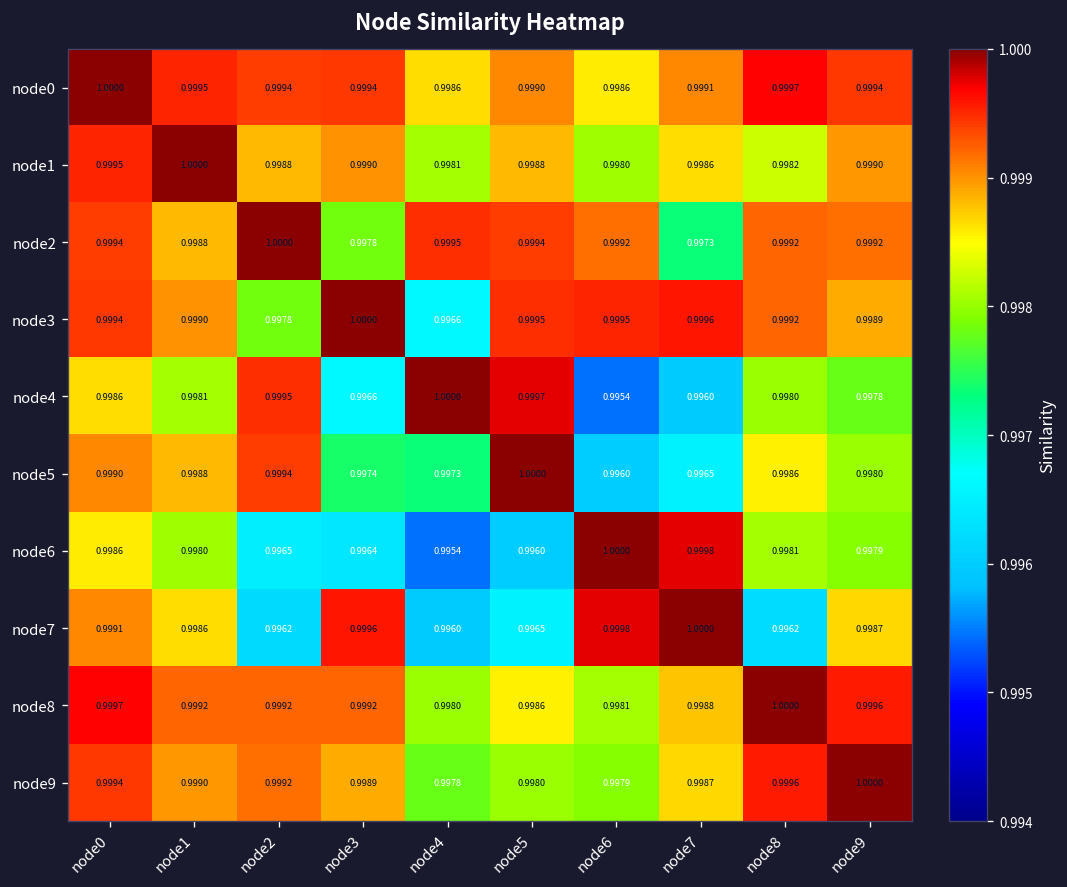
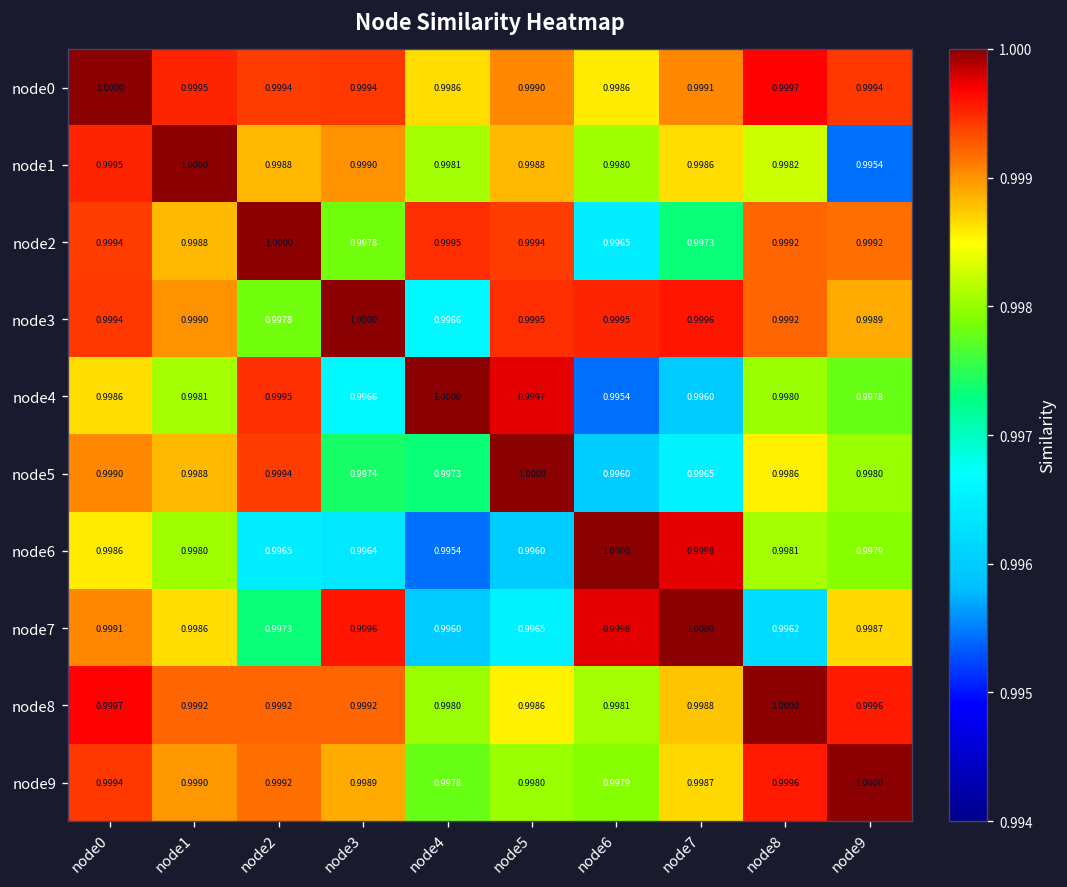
  {
    "node0": {
      "node0": 1.0000,
      "node1": 0.9995,
      "node2": 0.9994,
      "node3": 0.9994,
      "node4": 0.9986,
      "node5": 0.9990,
      "node6": 0.9986,
      "node7": 0.9991,
      "node8": 0.9997,
      "node9": 0.9994
    },
    "node1": {
      "node0": 0.9995,
      "node1": 1.0000,
      "node2": 0.9988,
      "node3": 0.9990,
      "node4": 0.9981,
      "node5": 0.9988,
      "node6": 0.9980,
      "node7": 0.9986,
      "node8": 0.9982,
-     "node9": 0.9990
+     "node9": 0.9954
    },
    "node2": {
      "node0": 0.9994,
      "node1": 0.9988,
      "node2": 1.0000,
      "node3": 0.9978,
      "node4": 0.9995,
      "node5": 0.9994,
-     "node6": 0.9992,
+     "node6": 0.9965,
      "node7": 0.9973,
      "node8": 0.9992,
      "node9": 0.9992
    },
    "node3": {
      "node0": 0.9994,
      "node1": 0.9990,
      "node2": 0.9978,
      "node3": 1.0000,
      "node4": 0.9966,
      "node5": 0.9995,
      "node6": 0.9995,
      "node7": 0.9996,
      "node8": 0.9992,
      "node9": 0.9989
    },
    "node4": {
      "node0": 0.9986,
      "node1": 0.9981,
      "node2": 0.9995,
      "node3": 0.9966,
      "node4": 1.0000,
      "node5": 0.9997,
      "node6": 0.9954,
      "node7": 0.9960,
      "node8": 0.9980,
      "node9": 0.9978
    },
    "node5": {
      "node0": 0.9990,
      "node1": 0.9988,
      "node2": 0.9994,
      "node3": 0.9974,
      "node4": 0.9973,
      "node5": 1.0000,
      "node6": 0.9960,
      "node7": 0.9965,
      "node8": 0.9986,
      "node9": 0.9980
    },
    "node6": {
      "node0": 0.9986,
      "node1": 0.9980,
      "node2": 0.9965,
      "node3": 0.9964,
      "node4": 0.9954,
      "node5": 0.9960,
      "node6": 1.0000,
      "node7": 0.9998,
      "node8": 0.9981,
      "node9": 0.9979
    },
    "node7": {
      "node0": 0.9991,
      "node1": 0.9986,
-     "node2": 0.9962,
+     "node2": 0.9973,
      "node3": 0.9996,
      "node4": 0.9960,
      "node5": 0.9965,
      "node6": 0.9998,
      "node7": 1.0000,
      "node8": 0.9962,
      "node9": 0.9987
    },
    "node8": {
      "node0": 0.9997,
      "node1": 0.9992,
      "node2": 0.9992,
      "node3": 0.9992,
      "node4": 0.9980,
      "node5": 0.9986,
      "node6": 0.9981,
      "node7": 0.9988,
      "node8": 1.0000,
      "node9": 0.9996
    },
    "node9": {
      "node0": 0.9994,
      "node1": 0.9990,
      "node2": 0.9992,
      "node3": 0.9989,
      "node4": 0.9978,
      "node5": 0.9980,
      "node6": 0.9979,
      "node7": 0.9987,
      "node8": 0.9996,
      "node9": 1.0000
    }
  }
